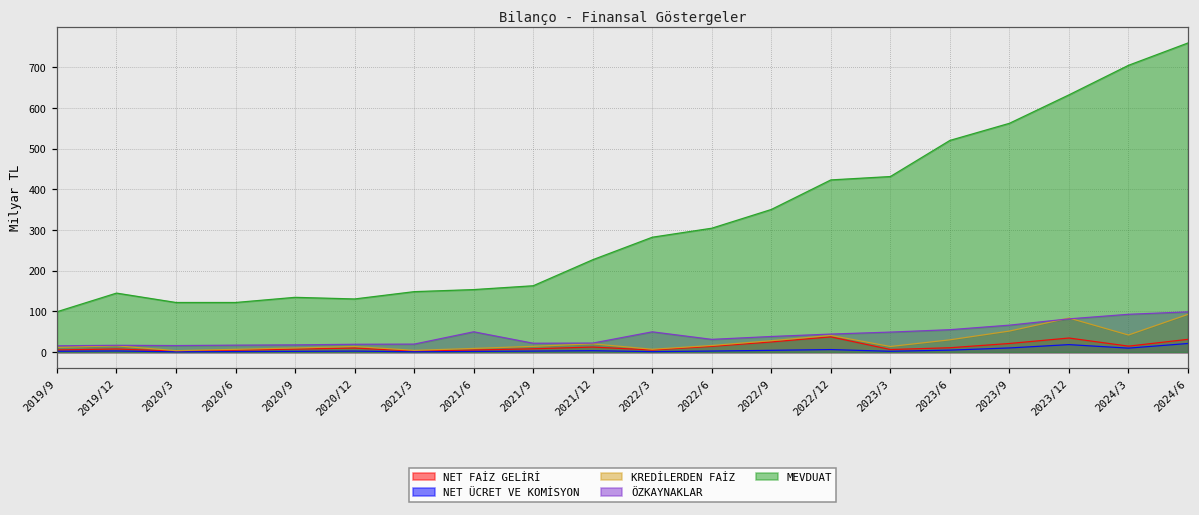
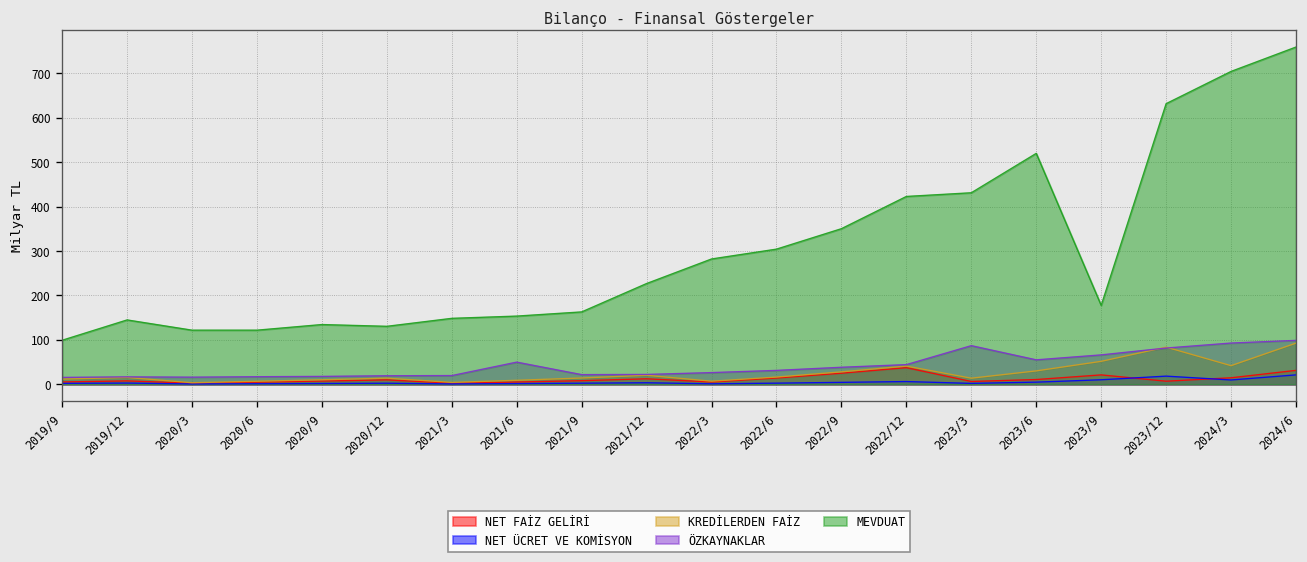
  {
    "NET FAİZ GELİRİ": {
      "2021/12": 10,
      "2023/9": 20,
-     "2023/12": 30,
+     "2023/12": 10,
      "2024/6": 30
    },
    "NET ÜCRET VE KOMİSYON": {
      "2020/12": 0,
      "2021/12": 0,
      "2022/6": 0,
      "2022/9": 0,
      "2022/12": 10,
      "2023/9": 10,
      "2023/12": 20,
      "2024/6": 20
    },
    "KREDİLERDEN FAİZ": {
      "2023/3": 10,
      "2023/6": 30,
      "2023/9": 50,
      "2024/3": 40
    },
    "ÖZKAYNAKLAR": {
      "2020/3": 20,
      "2020/6": 20,
      "2020/9": 20,
      "2021/3": 20,
      "2021/6": 50,
      "2021/9": 20,
-     "2022/3": 50,
+     "2022/3": 30,
      "2022/6": 30,
      "2022/9": 40,
-     "2023/3": 50,
+     "2023/3": 90,
      "2023/6": 60,
      "2023/9": 70,
      "2024/3": 90
    },
    "MEVDUAT": {
      "2019/9": 100,
      "2019/12": 140,
      "2020/3": 120,
      "2020/6": 120,
      "2020/9": 130,
      "2020/12": 130,
      "2021/3": 150,
      "2021/6": 150,
      "2021/9": 160,
      "2021/12": 230,
      "2022/3": 280,
      "2022/6": 300,
      "2022/9": 350,
      "2022/12": 420,
      "2023/3": 430,
      "2023/6": 520,
-     "2023/9": 560,
+     "2023/9": 180,
      "2023/12": 630,
      "2024/3": 700,
      "2024/6": 760
    }
  }
